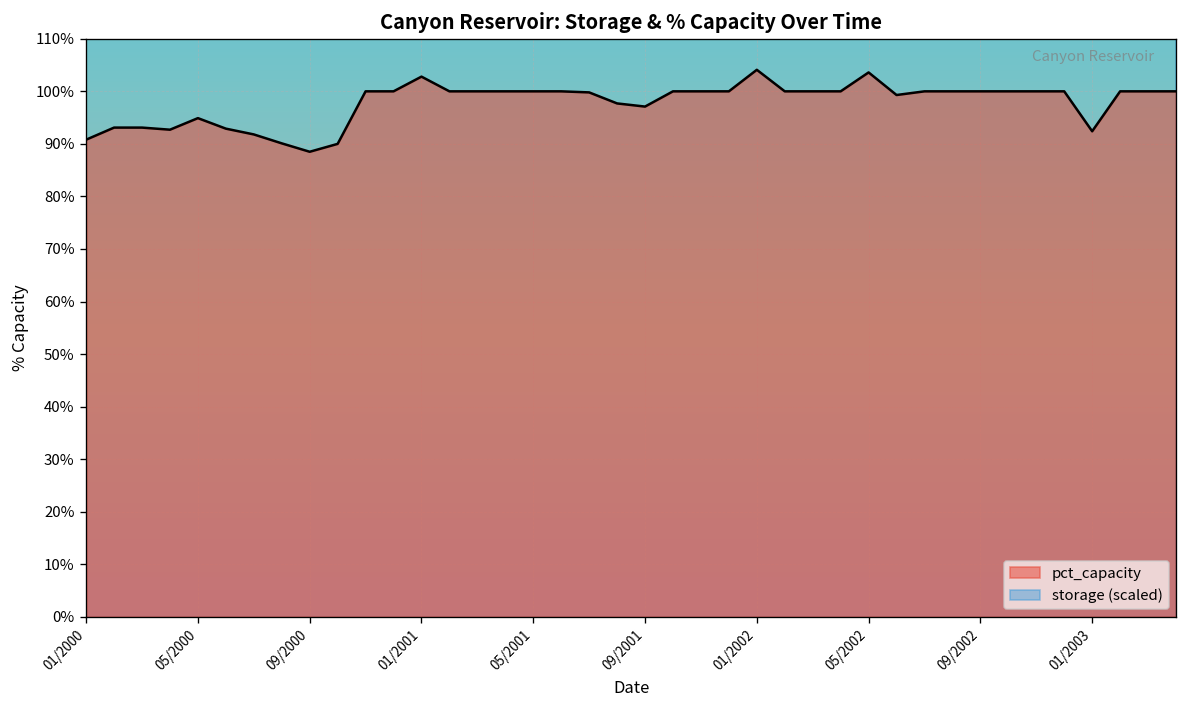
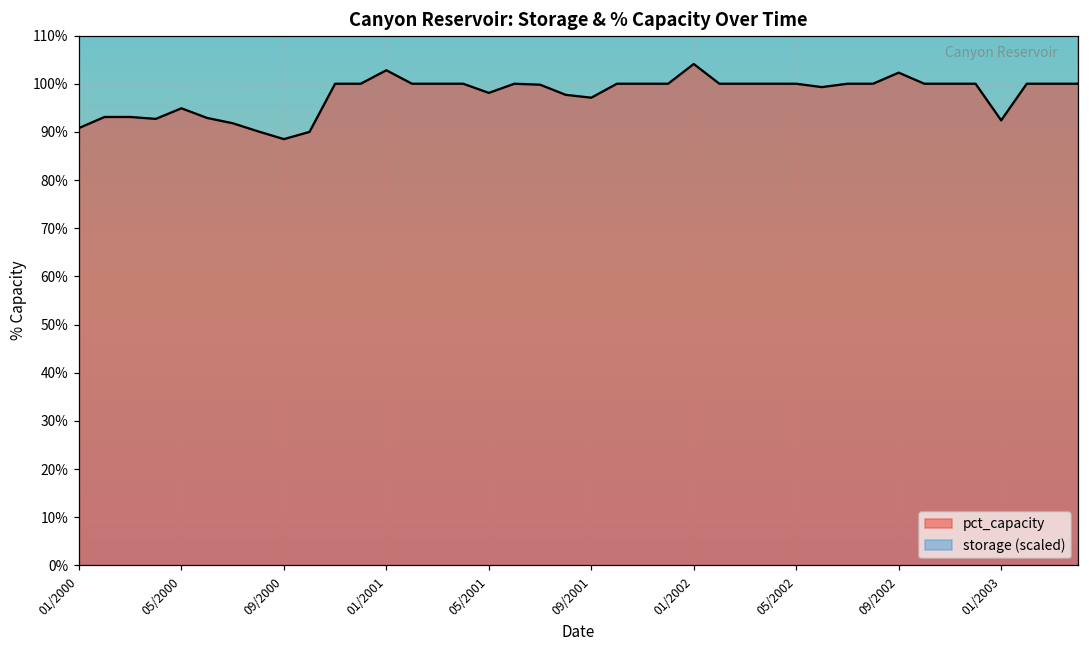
  {
    "pct_capacity": {
      "01/2000": "91%",
      "05/2000": "95%",
      "09/2000": "89%",
      "01/2001": "103%",
-     "05/2001": "100%",
+     "05/2001": "98%",
      "09/2001": "97%",
      "01/2002": "104%",
-     "05/2002": "104%",
-     "09/2002": "100%",
+     "05/2002": "100%",
+     "09/2002": "102%",
      "01/2003": "92%"
    }
  }
